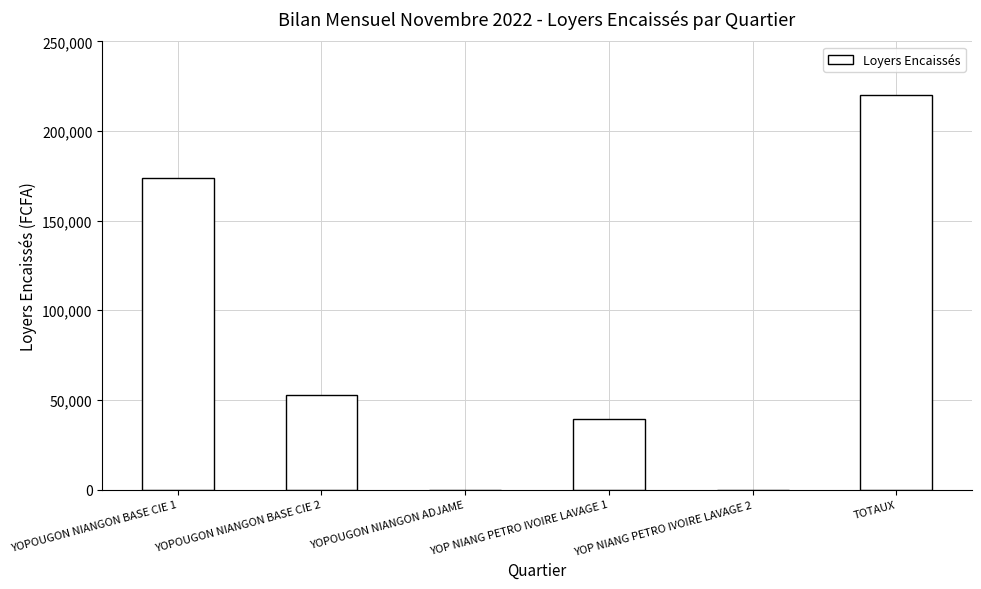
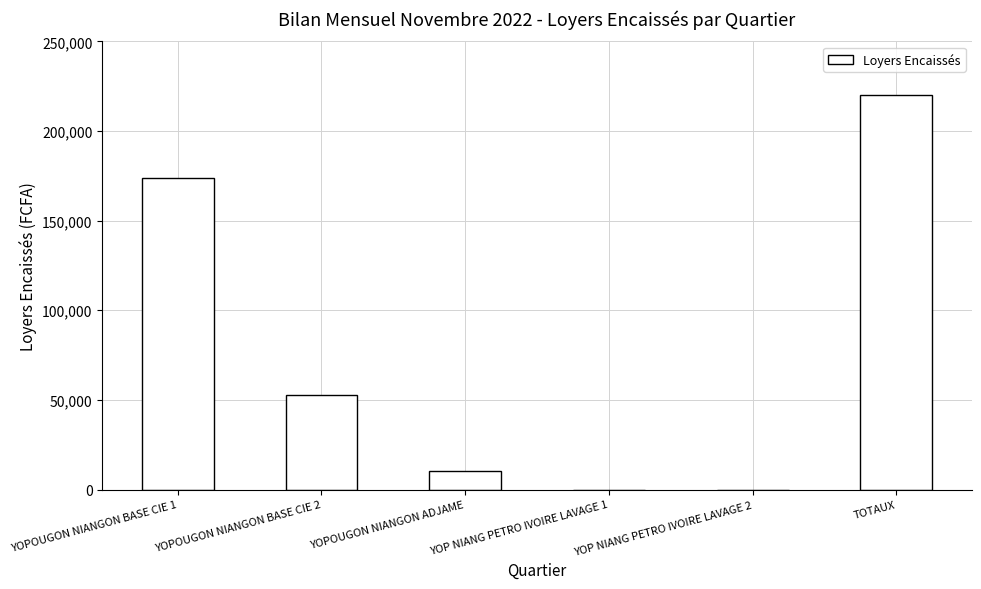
  {
    "YOPOUGON NIANGON BASE CIE 1": "174,000",
    "YOPOUGON NIANGON BASE CIE 2": "53,000",
-   "YOPOUGON NIANGON ADJAME": "0",
-   "YOP NIANG PETRO IVOIRE LAVAGE 1": "39,000",
+   "YOPOUGON NIANGON ADJAME": "10,000",
+   "YOP NIANG PETRO IVOIRE LAVAGE 1": "0",
    "YOP NIANG PETRO IVOIRE LAVAGE 2": "0",
    "TOTAUX": "220,000"
  }
